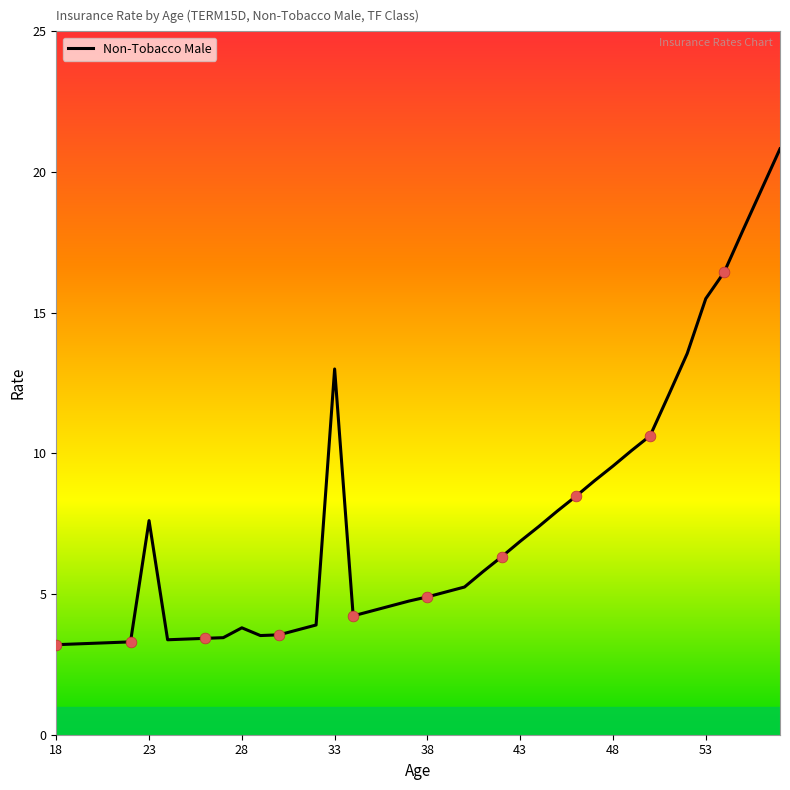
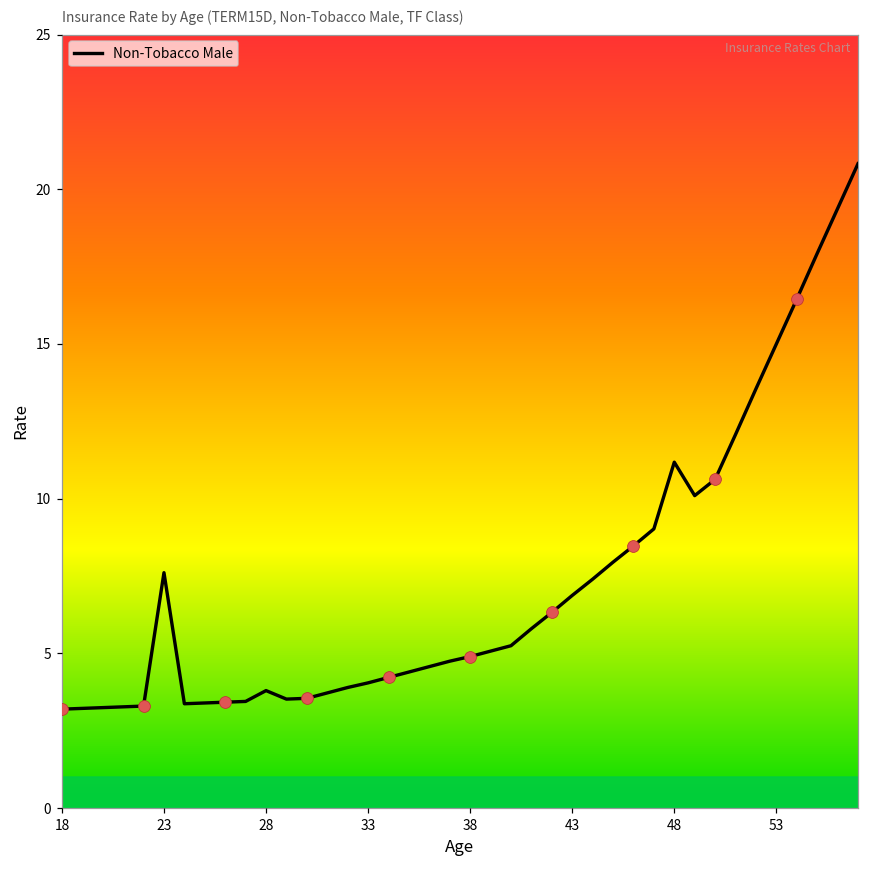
  {
    "Non-Tobacco Male": {
      "23": 7.6,
      "28": 3.8,
-     "33": 13.0,
+     "33": 4.1,
      "43": 6.9,
-     "48": 9.6,
-     "53": 15.5
+     "48": 11.2,
+     "53": 15.0
    }
  }
